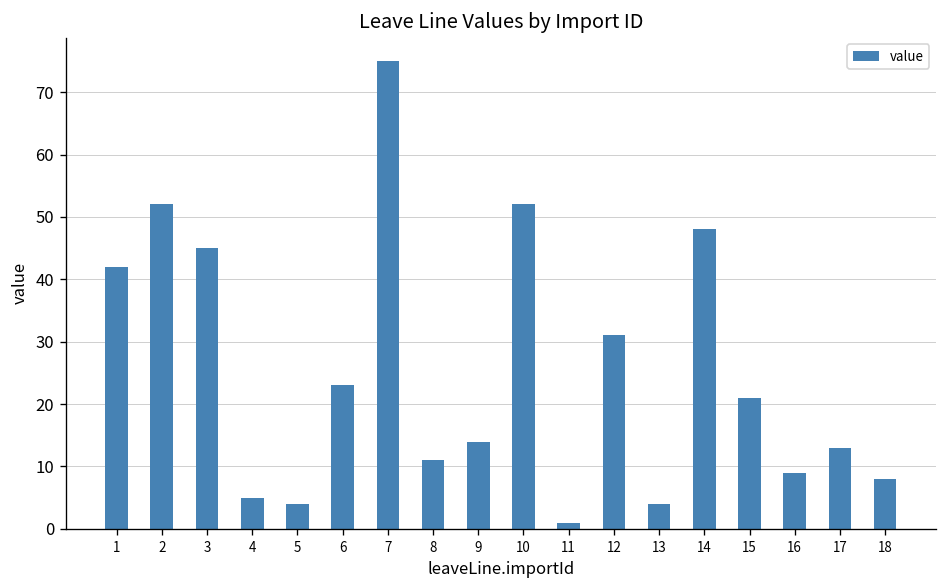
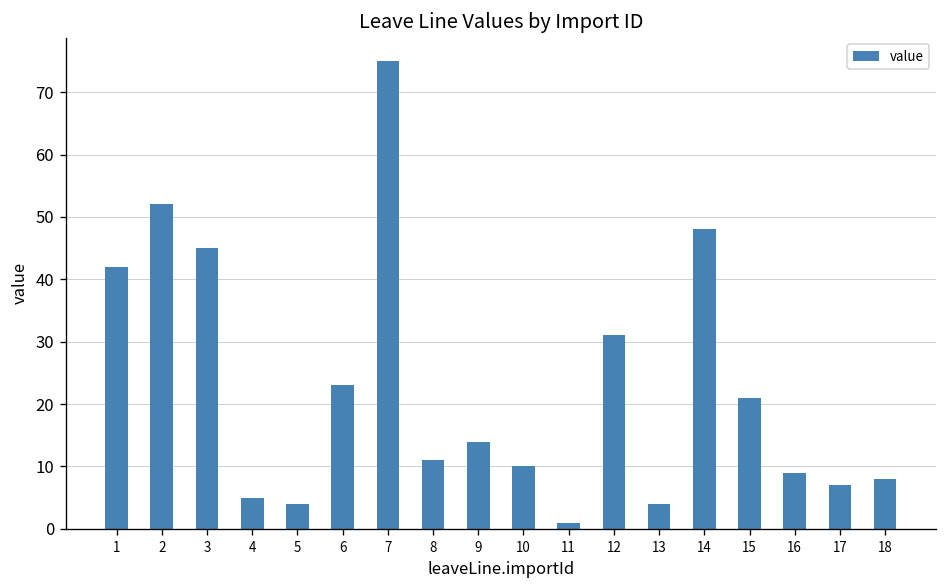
  {
    "1": 42,
    "2": 52,
    "3": 45,
    "4": 5,
    "5": 4,
    "6": 23,
    "7": 75,
    "8": 11,
    "9": 14,
-   "10": 52,
+   "10": 10,
    "11": 1,
    "12": 31,
    "13": 4,
    "14": 48,
    "15": 21,
    "16": 9,
-   "17": 13,
+   "17": 7,
    "18": 8
  }
